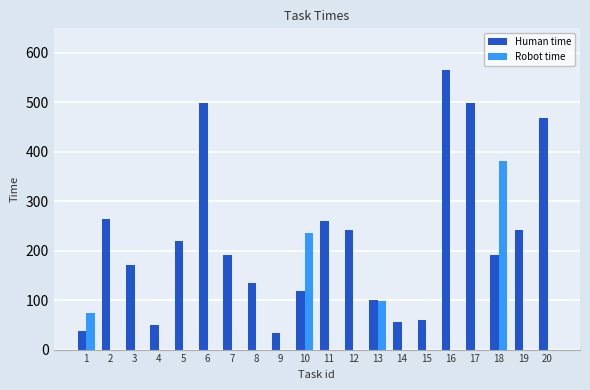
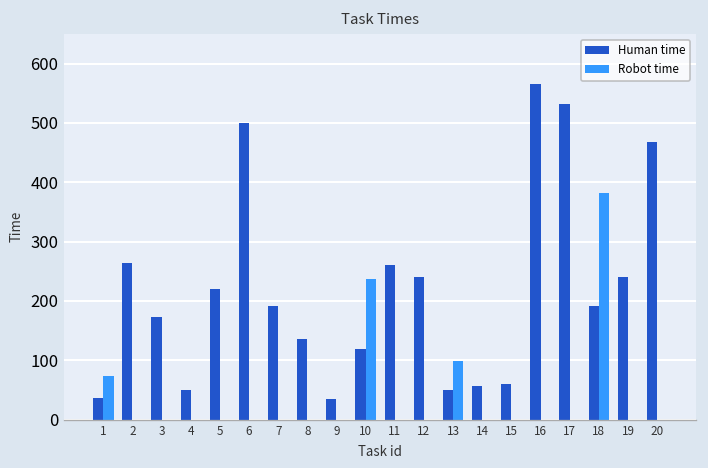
  {
    "Human time": {
      "1": 40,
      "2": 260,
      "3": 170,
      "4": 50,
      "5": 220,
      "6": 500,
      "7": 190,
      "8": 140,
      "9": 30,
      "10": 120,
      "11": 260,
      "12": 240,
-     "13": 100,
+     "13": 50,
      "14": 60,
      "15": 60,
      "16": 570,
-     "17": 500,
+     "17": 530,
      "18": 190,
      "19": 240,
      "20": 470
    },
    "Robot time": {
      "1": 70,
      "2": 0,
      "3": 0,
      "4": 0,
      "5": 0,
      "6": 0,
      "7": 0,
      "8": 0,
      "9": 0,
      "10": 240,
      "11": 0,
      "12": 0,
      "13": 100,
      "14": 0,
      "15": 0,
      "16": 0,
      "17": 0,
      "18": 380,
      "19": 0,
      "20": 0
    }
  }
